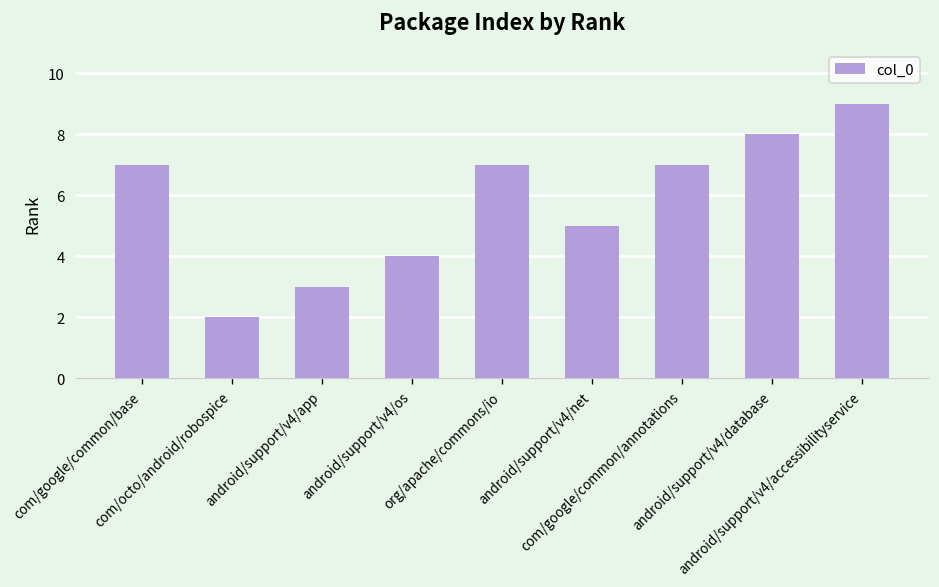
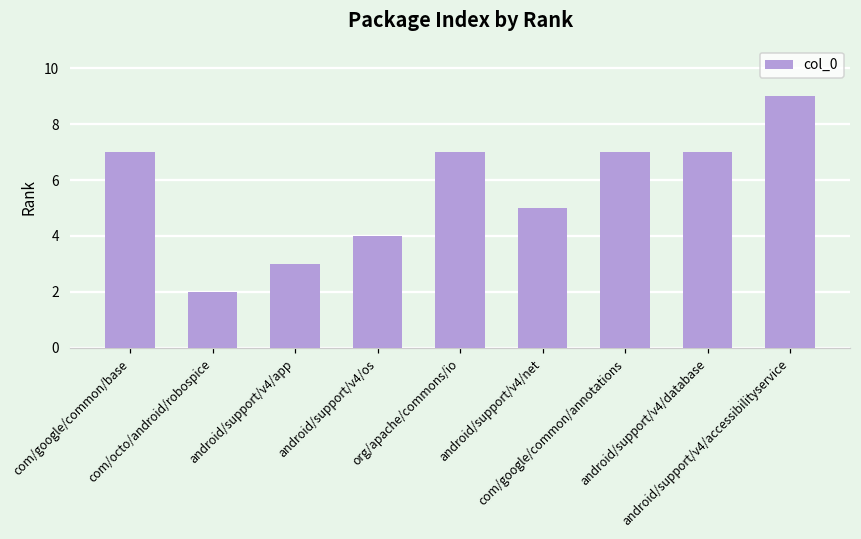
  {
    "com/google/common/base": 7,
    "com/octo/android/robospice": 2,
    "android/support/v4/app": 3,
    "android/support/v4/os": 4,
    "org/apache/commons/io": 7,
    "android/support/v4/net": 5,
    "com/google/common/annotations": 7,
-   "android/support/v4/database": 8,
+   "android/support/v4/database": 7,
    "android/support/v4/accessibilityservice": 9
  }
